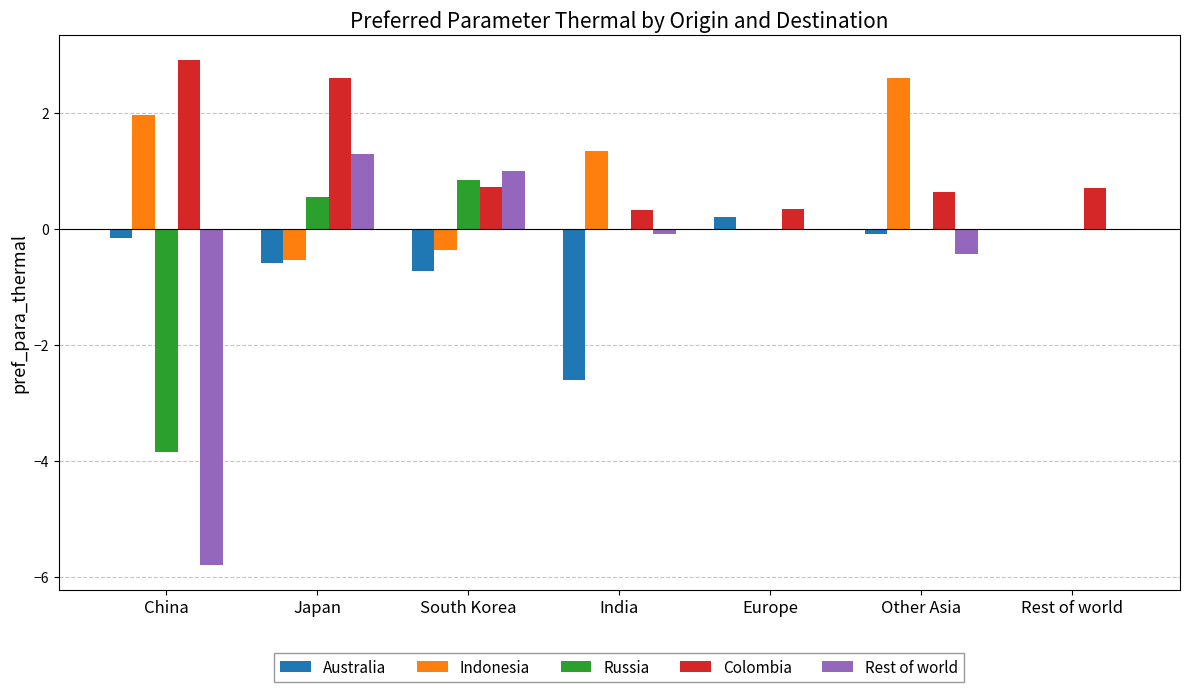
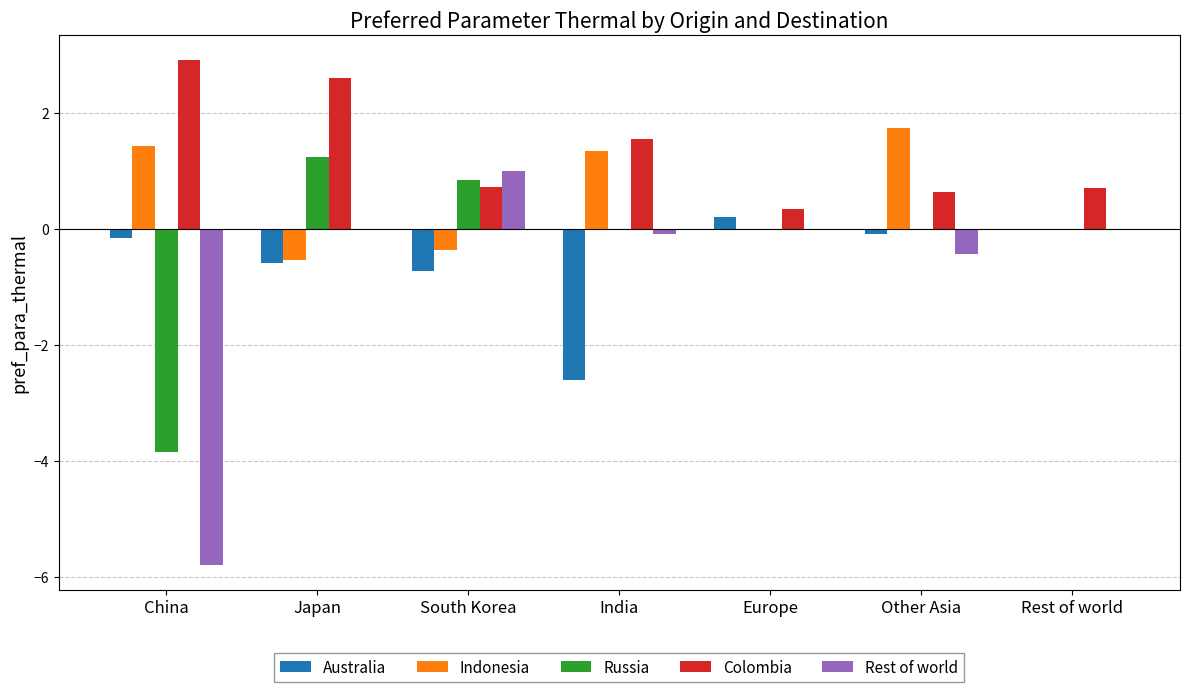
  {
    "Australia": {
      "China": -0.2,
      "Japan": -0.6,
      "South Korea": -0.7,
      "India": -2.6,
      "Europe": 0.2,
      "Other Asia": -0.1,
      "Rest of world": 0.0
    },
    "Indonesia": {
-     "China": 2.0,
+     "China": 1.4,
      "Japan": -0.5,
      "South Korea": -0.4,
      "India": 1.3,
      "Europe": 0.0,
-     "Other Asia": 2.6,
+     "Other Asia": 1.8,
      "Rest of world": 0.0
    },
    "Russia": {
      "China": -3.8,
-     "Japan": 0.6,
+     "Japan": 1.3,
      "South Korea": 0.8,
      "India": 0.0,
      "Europe": 0.0,
      "Other Asia": 0.0,
      "Rest of world": 0.0
    },
    "Colombia": {
      "China": 2.9,
      "Japan": 2.6,
      "South Korea": 0.7,
-     "India": 0.3,
+     "India": 1.6,
      "Europe": 0.4,
      "Other Asia": 0.6,
      "Rest of world": 0.7
    },
    "Rest of world": {
      "China": -5.8,
-     "Japan": 1.3,
+     "Japan": 0.0,
      "South Korea": 1.0,
      "India": -0.1,
      "Europe": 0.0,
      "Other Asia": -0.4,
      "Rest of world": 0.0
    }
  }
